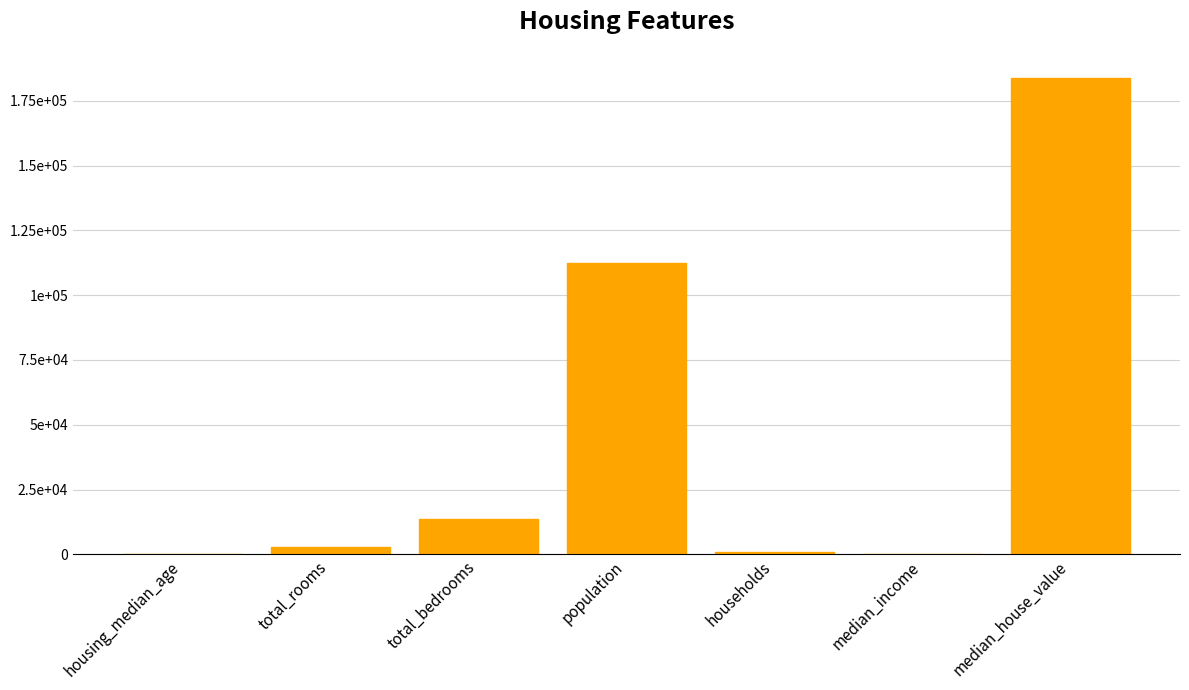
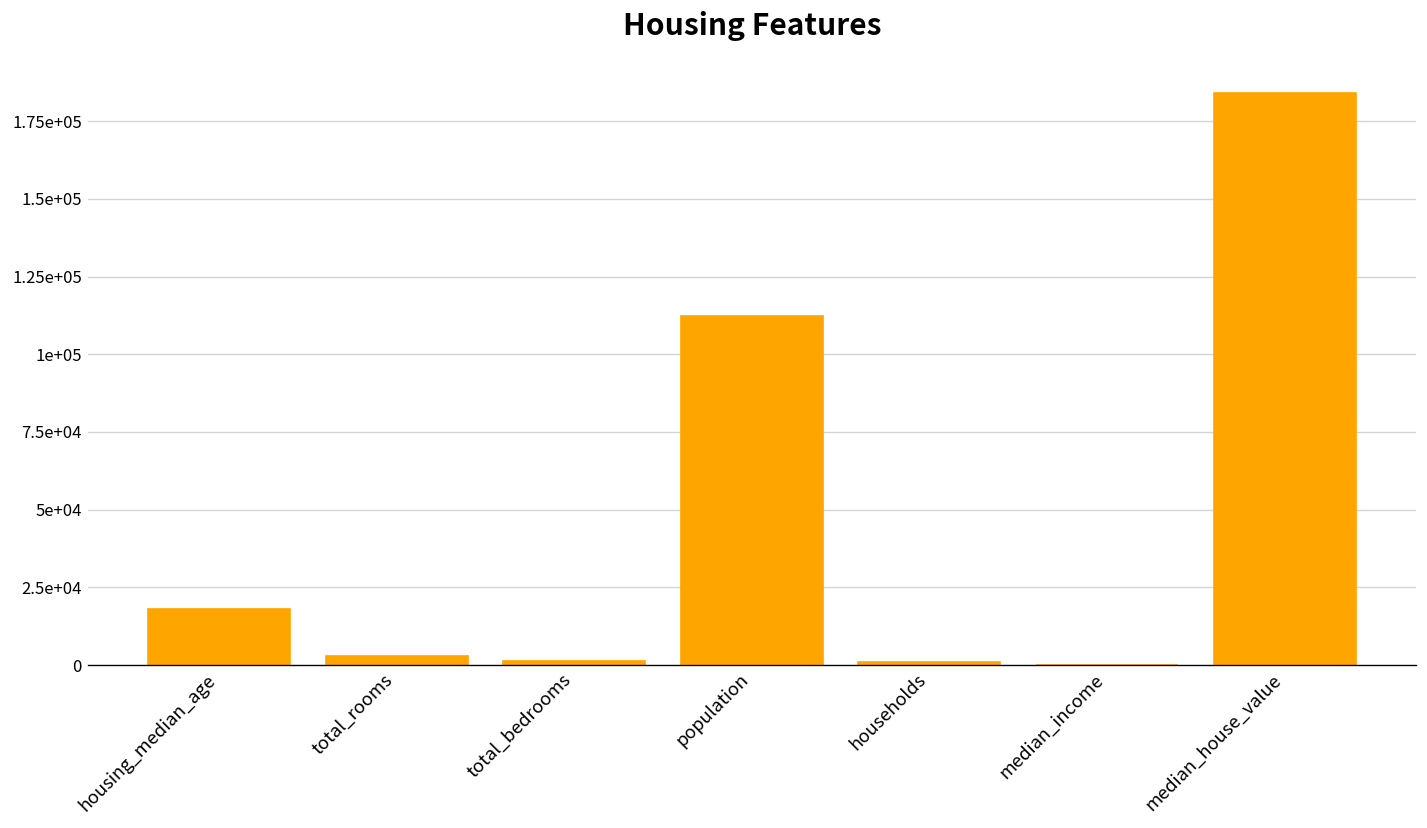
  {
-   "housing_median_age": 0,
+   "housing_median_age": 18000,
    "total_rooms": 3000,
-   "total_bedrooms": 14000,
+   "total_bedrooms": 1000,
    "population": 112000,
    "median_house_value": 184000
  }
